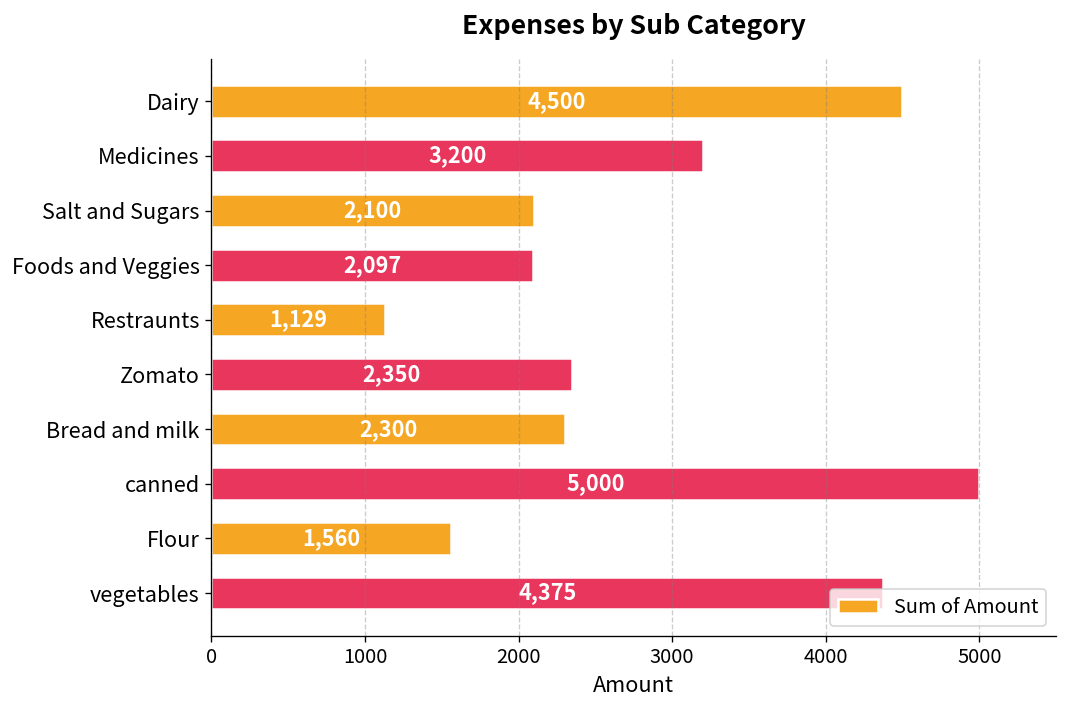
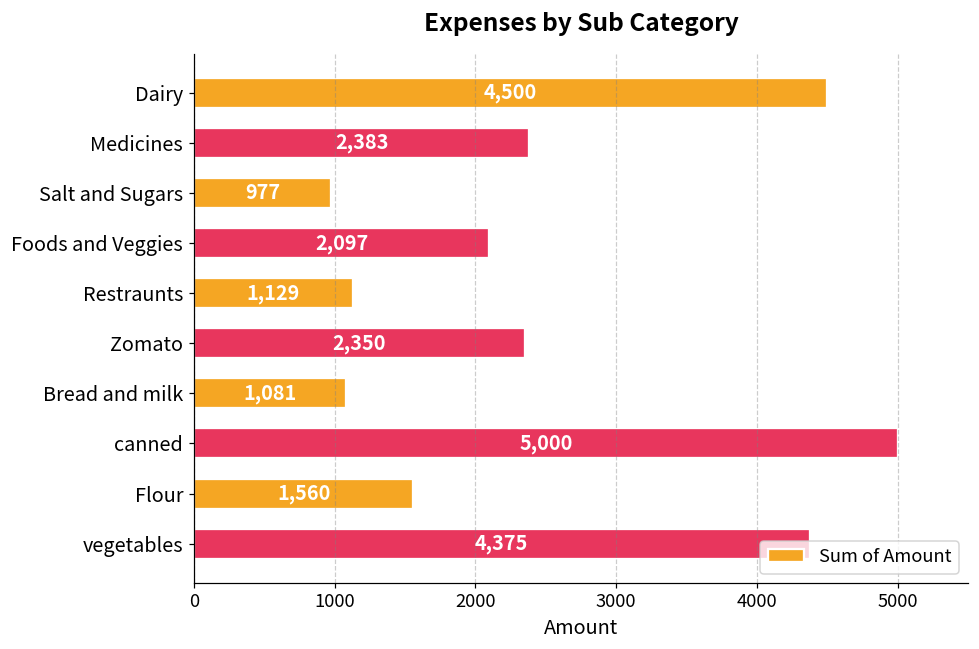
  {
    "Dairy": "4,500",
-   "Medicines": "3,200",
-   "Salt and Sugars": "2,100",
+   "Medicines": "2,383",
+   "Salt and Sugars": "977",
    "Foods and Veggies": "2,097",
    "Restraunts": "1,129",
    "Zomato": "2,350",
-   "Bread and milk": "2,300",
+   "Bread and milk": "1,081",
    "canned": "5,000",
    "Flour": "1,560"
  }
